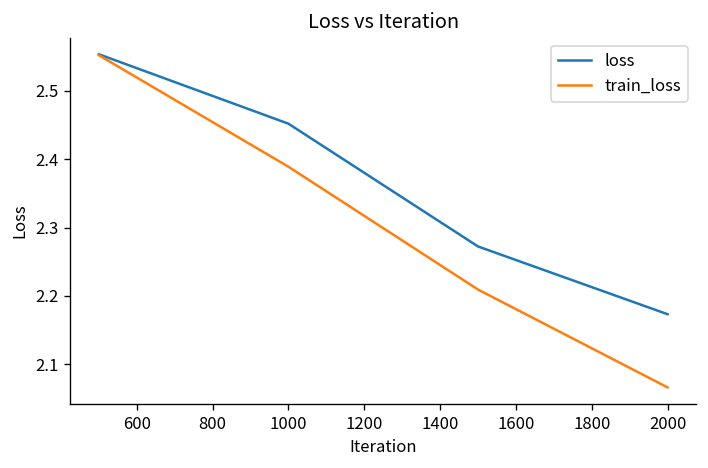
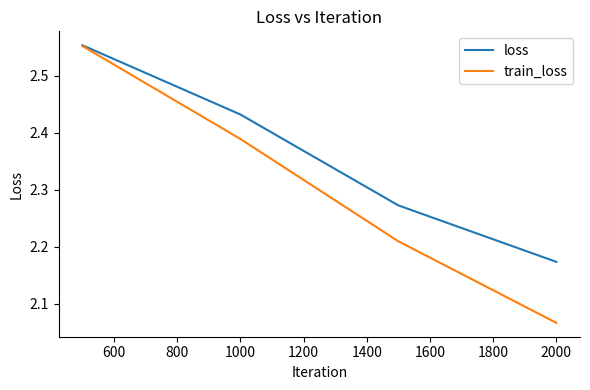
  {
    "loss": {
-     "1000": 2.45,
+     "1000": 2.43,
      "2000": 2.17
    },
    "train_loss": {
      "1000": 2.39,
      "2000": 2.07
    }
  }
